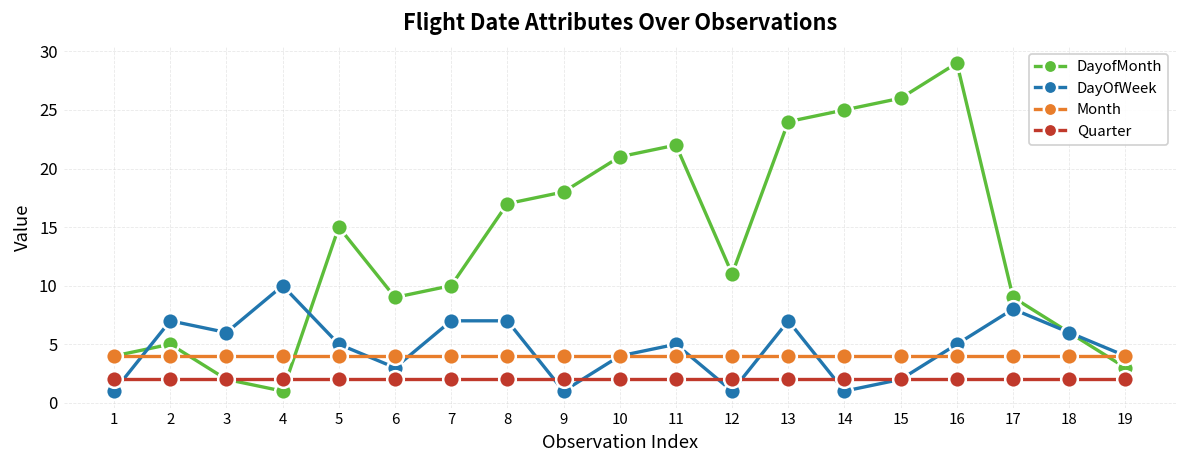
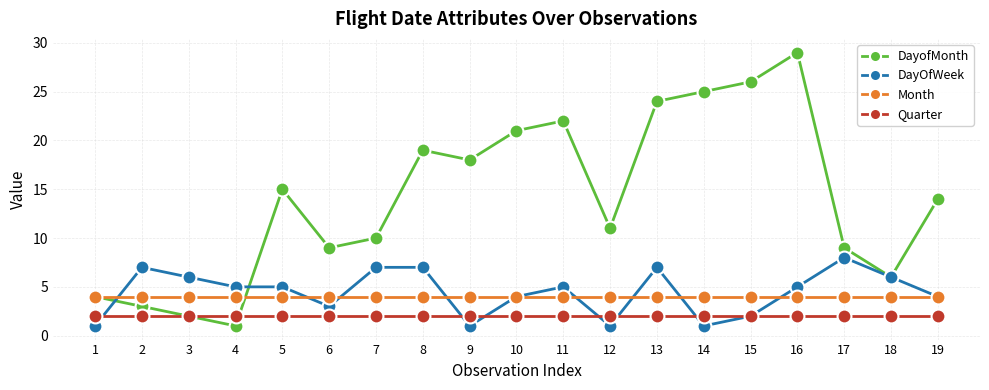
  {
    "DayofMonth": {
-     "2": 5,
+     "2": 3,
      "4": 1,
      "5": 15,
      "6": 9,
      "7": 10,
-     "8": 17,
+     "8": 19,
      "9": 18,
      "10": 21,
      "11": 22,
      "12": 11,
      "13": 24,
      "14": 25,
      "15": 26,
      "16": 29,
      "17": 9,
-     "19": 3
+     "19": 14
    },
    "DayOfWeek": {
      "1": 1,
      "2": 7,
      "3": 6,
-     "4": 10,
+     "4": 5,
      "5": 5,
      "6": 3,
      "7": 7,
      "8": 7,
      "9": 1,
      "11": 5,
      "12": 1,
      "13": 7,
      "14": 1,
      "16": 5,
      "17": 8
    },
    "Month": {
      "2": 4,
      "3": 4,
      "4": 4,
      "5": 4,
      "6": 4,
      "7": 4,
      "8": 4,
      "9": 4,
      "11": 4,
      "12": 4,
      "13": 4,
      "14": 4,
      "15": 4,
      "16": 4,
      "17": 4,
      "18": 4
    },
    "Quarter": {
      "1": 2,
      "2": 2,
      "4": 2,
      "5": 2,
      "6": 2,
      "7": 2,
      "8": 2,
      "9": 2,
      "10": 2,
      "11": 2,
      "12": 2,
      "13": 2,
      "14": 2,
      "16": 2,
      "17": 2,
      "18": 2,
      "19": 2
    }
  }
